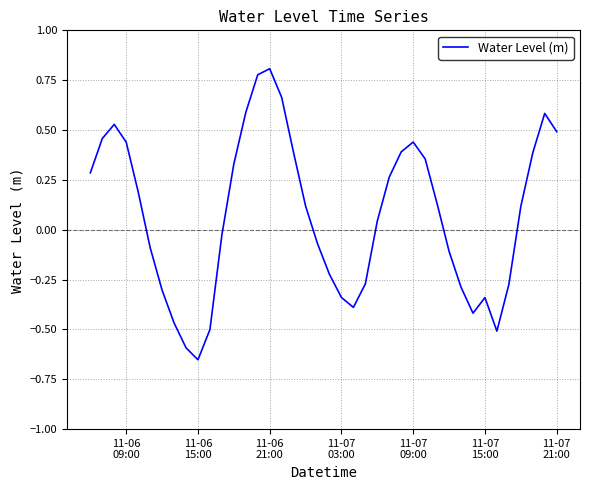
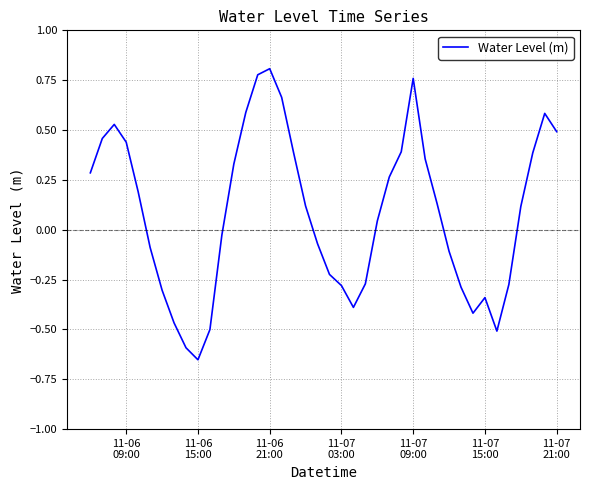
  {
    "11-06 09:00": 0.44,
    "11-06 15:00": -0.65,
    "11-06 21:00": 0.81,
-   "11-07 03:00": -0.34,
-   "11-07 09:00": 0.44,
+   "11-07 03:00": -0.28,
+   "11-07 09:00": 0.76,
    "11-07 15:00": -0.34,
    "11-07 21:00": 0.49
  }
